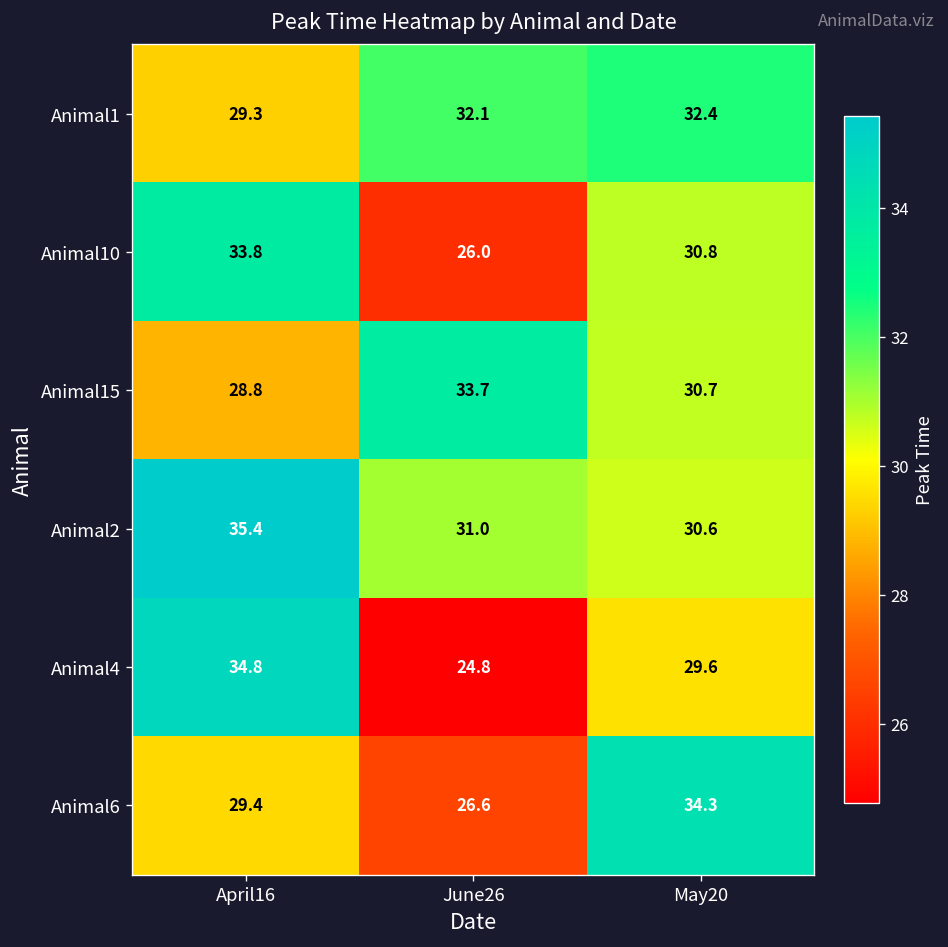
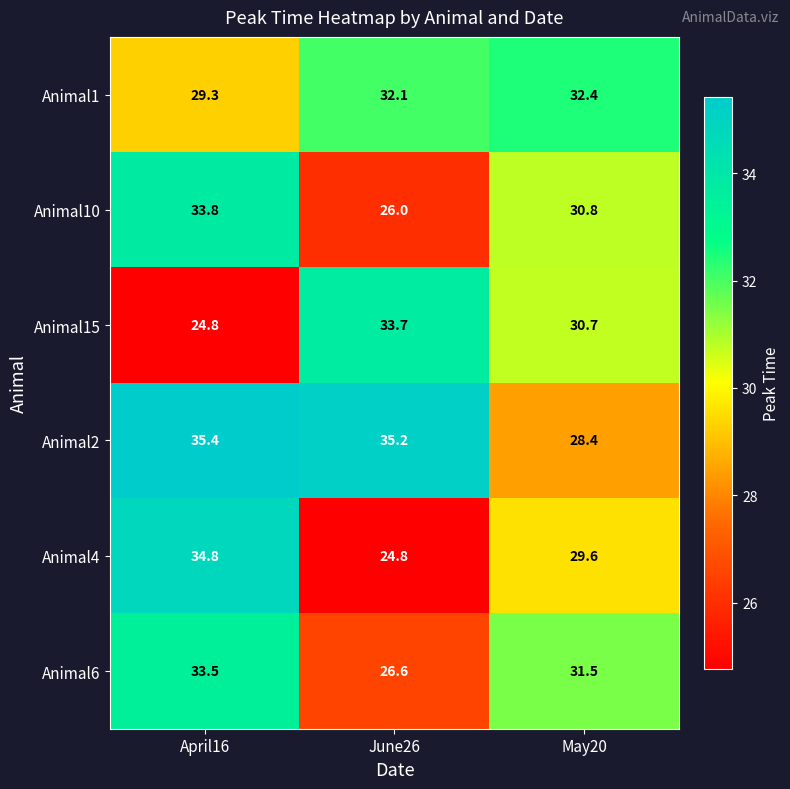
  {
    "Animal1": {
      "April16": 29.3,
      "June26": 32.1,
      "May20": 32.4
    },
    "Animal10": {
      "April16": 33.8,
      "June26": 26.0,
      "May20": 30.8
    },
    "Animal15": {
-     "April16": 28.8,
+     "April16": 24.8,
      "June26": 33.7,
      "May20": 30.7
    },
    "Animal2": {
      "April16": 35.4,
-     "June26": 31.0,
-     "May20": 30.6
+     "June26": 35.2,
+     "May20": 28.4
    },
    "Animal4": {
      "April16": 34.8,
      "June26": 24.8,
      "May20": 29.6
    },
    "Animal6": {
-     "April16": 29.4,
+     "April16": 33.5,
      "June26": 26.6,
-     "May20": 34.3
+     "May20": 31.5
    }
  }
